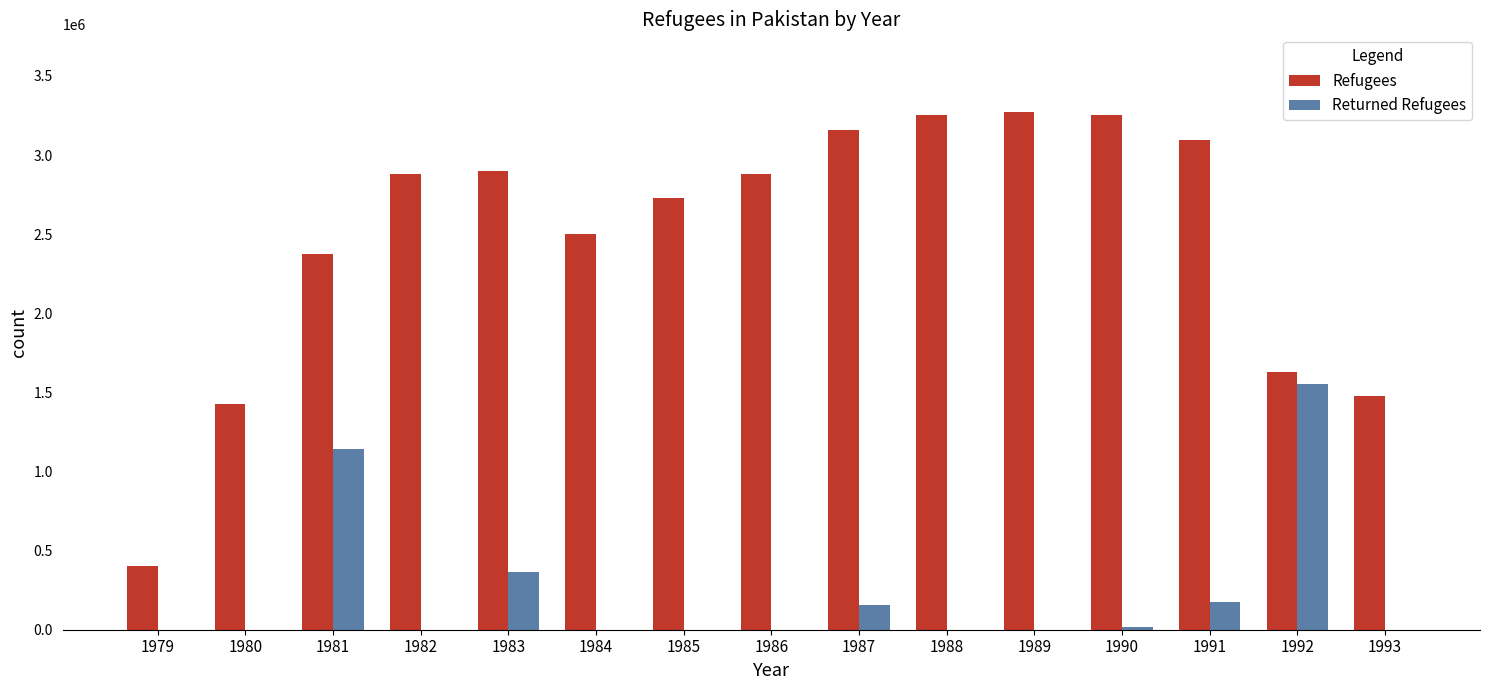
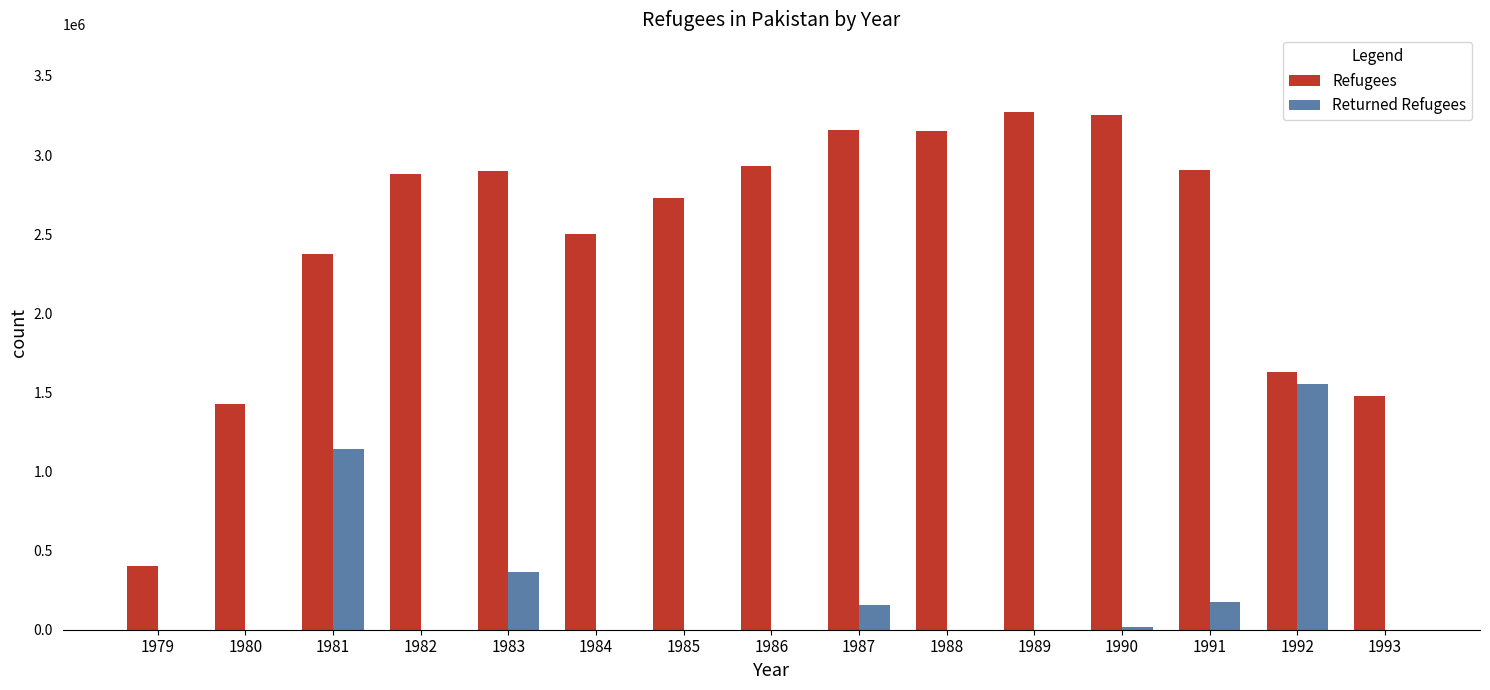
  {
    "Refugees": {
      "1979": 400000,
      "1980": 1430000,
      "1981": 2380000,
      "1982": 2880000,
      "1983": 2900000,
      "1984": 2500000,
      "1985": 2730000,
-     "1986": 2880000,
+     "1986": 2930000,
      "1987": 3160000,
-     "1988": 3250000,
+     "1988": 3150000,
      "1989": 3270000,
      "1990": 3250000,
-     "1991": 3100000,
+     "1991": 2910000,
      "1992": 1630000,
      "1993": 1480000
    },
    "Returned Refugees": {
      "1979": 0,
      "1980": 0,
      "1981": 1150000,
      "1982": 0,
      "1983": 360000,
      "1984": 0,
      "1985": 0,
      "1986": 0,
      "1987": 160000,
      "1988": 0,
      "1989": 0,
      "1990": 20000,
      "1991": 180000,
      "1992": 1550000,
      "1993": 0
    }
  }
